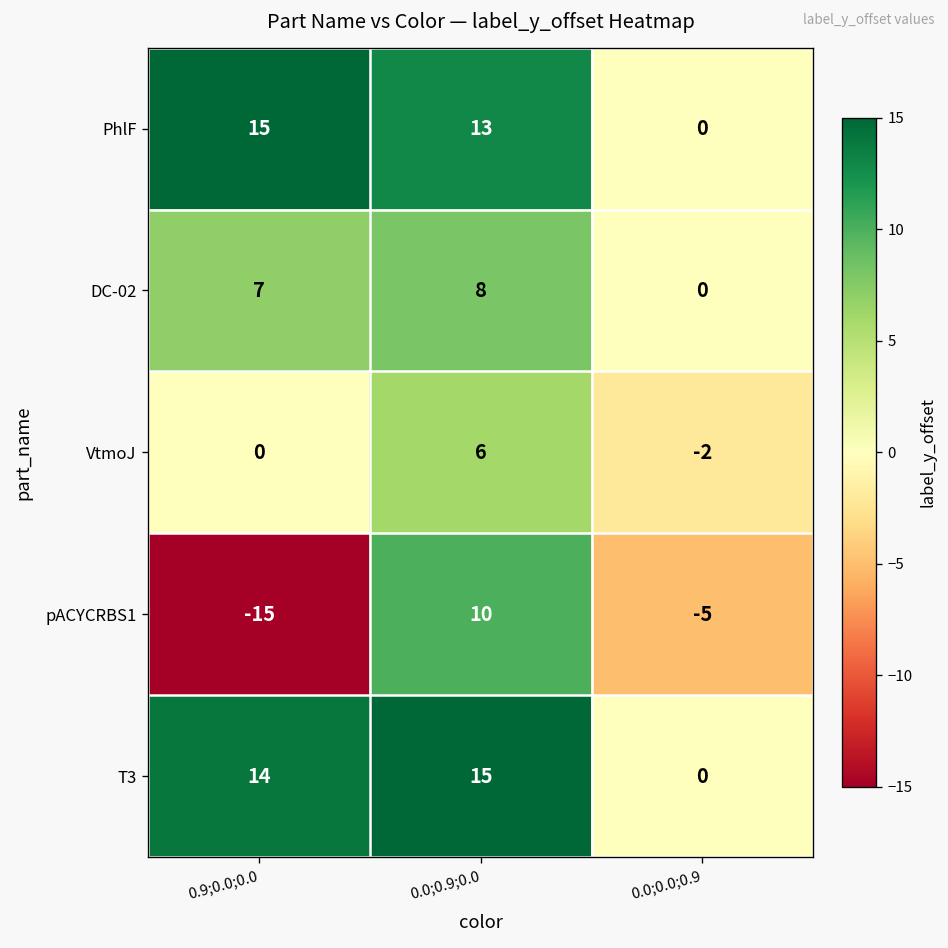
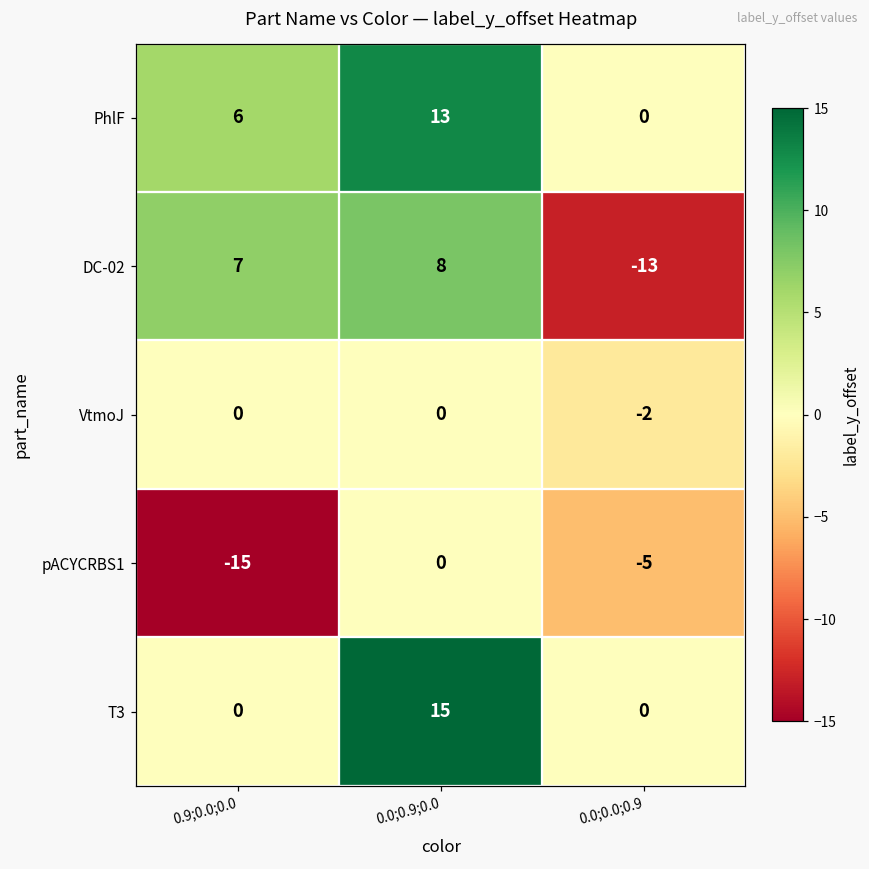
  {
    "PhlF": {
-     "0.9;0.0;0.0": 15,
+     "0.9;0.0;0.0": 6,
      "0.0;0.9;0.0": 13,
      "0.0;0.0;0.9": 0
    },
    "DC-02": {
      "0.9;0.0;0.0": 7,
      "0.0;0.9;0.0": 8,
-     "0.0;0.0;0.9": 0
+     "0.0;0.0;0.9": -13
    },
    "VtmoJ": {
      "0.9;0.0;0.0": 0,
-     "0.0;0.9;0.0": 6,
+     "0.0;0.9;0.0": 0,
      "0.0;0.0;0.9": -2
    },
    "pACYCRBS1": {
      "0.9;0.0;0.0": -15,
-     "0.0;0.9;0.0": 10,
+     "0.0;0.9;0.0": 0,
      "0.0;0.0;0.9": -5
    },
    "T3": {
-     "0.9;0.0;0.0": 14,
+     "0.9;0.0;0.0": 0,
      "0.0;0.9;0.0": 15,
      "0.0;0.0;0.9": 0
    }
  }
